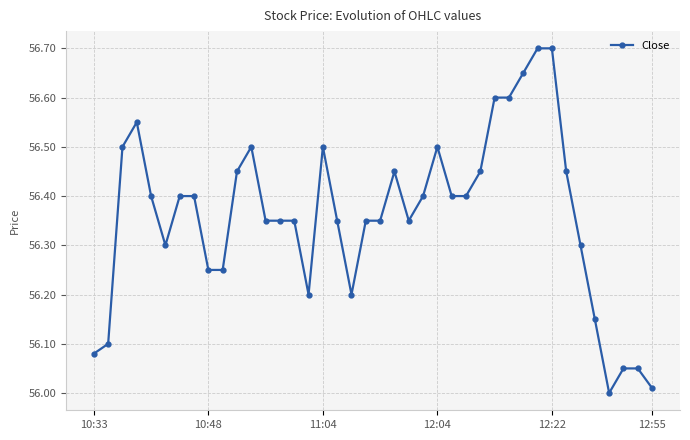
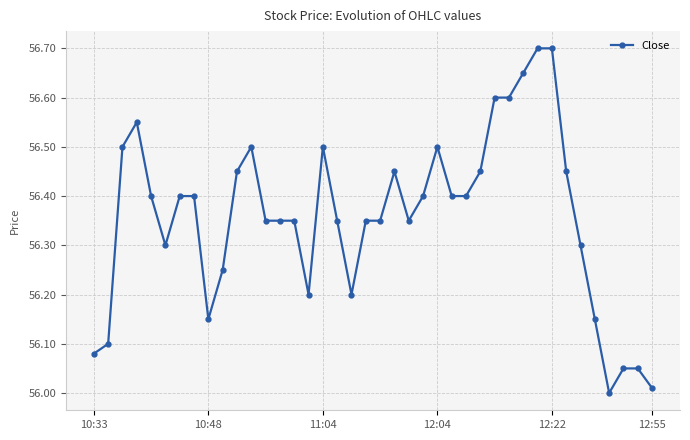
  {
    "10:33": 56.08,
-   "10:48": 56.25,
+   "10:48": 56.15,
    "11:04": 56.50,
    "12:04": 56.50,
    "12:22": 56.70,
    "12:55": 56.01
  }
